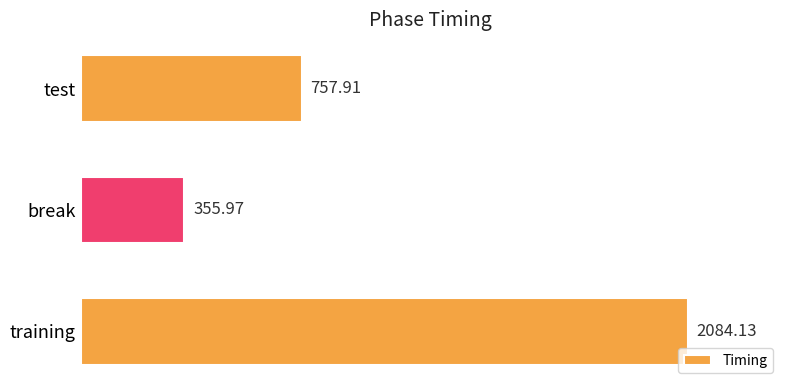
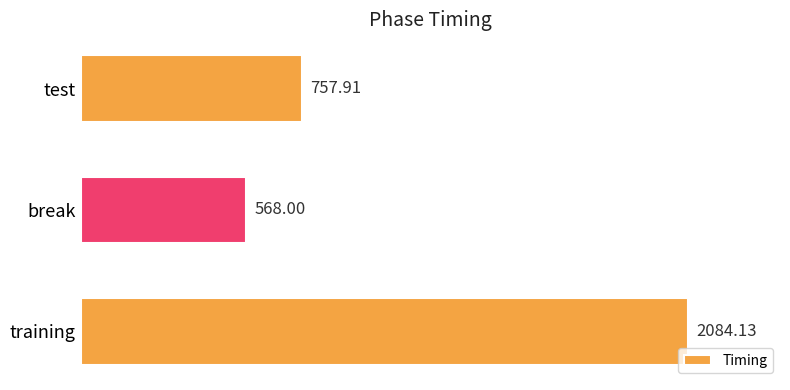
  {
    "test": 757.91,
-   "break": 355.97,
+   "break": 568.00,
    "training": 2084.13
  }
